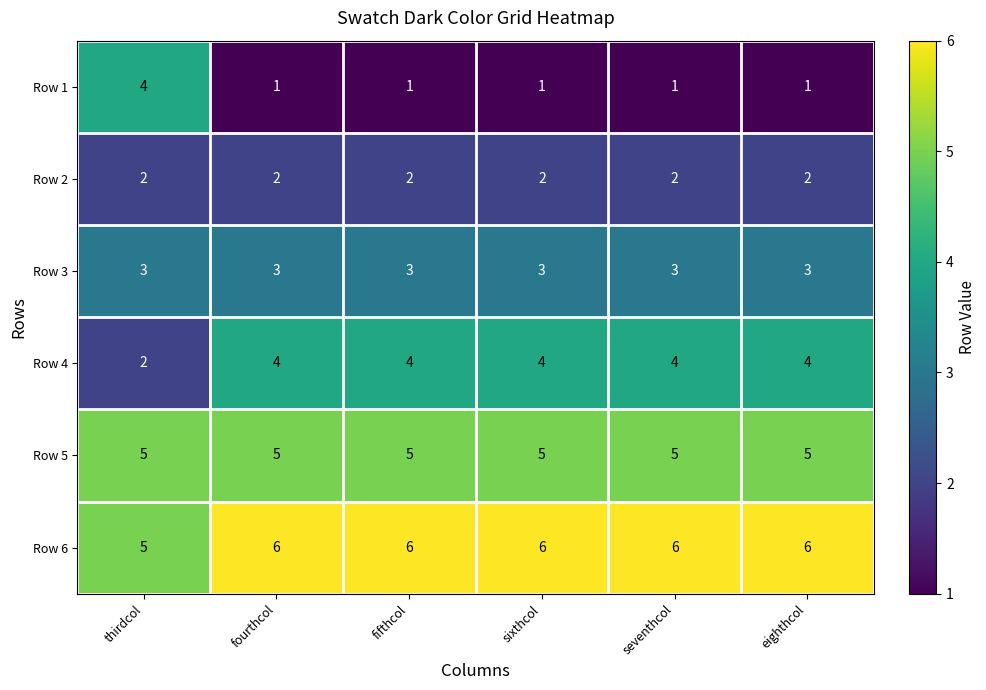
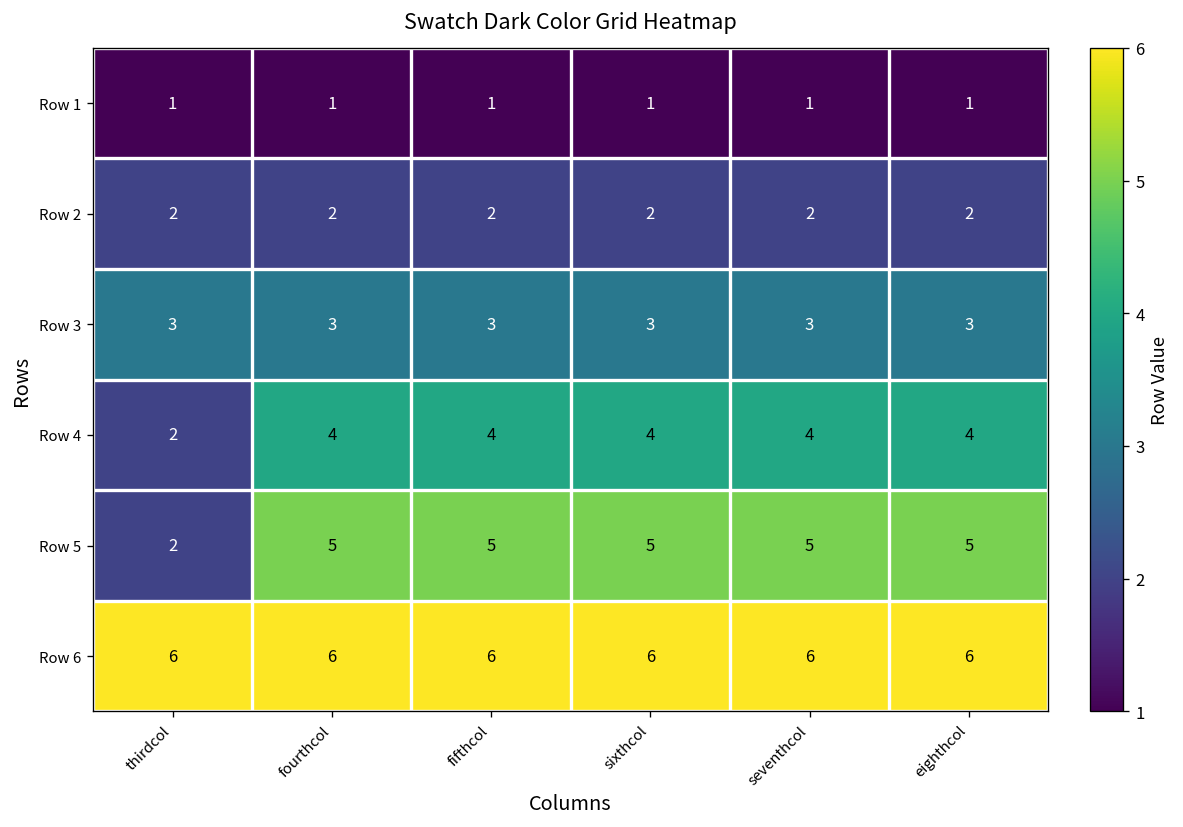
  {
    "Row 1": {
-     "thirdcol": 4,
+     "thirdcol": 1,
      "fourthcol": 1,
      "fifthcol": 1,
      "sixthcol": 1,
      "seventhcol": 1,
      "eighthcol": 1
    },
    "Row 2": {
      "thirdcol": 2,
      "fourthcol": 2,
      "fifthcol": 2,
      "sixthcol": 2,
      "seventhcol": 2,
      "eighthcol": 2
    },
    "Row 3": {
      "thirdcol": 3,
      "fourthcol": 3,
      "fifthcol": 3,
      "sixthcol": 3,
      "seventhcol": 3,
      "eighthcol": 3
    },
    "Row 4": {
      "thirdcol": 2,
      "fourthcol": 4,
      "fifthcol": 4,
      "sixthcol": 4,
      "seventhcol": 4,
      "eighthcol": 4
    },
    "Row 5": {
-     "thirdcol": 5,
+     "thirdcol": 2,
      "fourthcol": 5,
      "fifthcol": 5,
      "sixthcol": 5,
      "seventhcol": 5,
      "eighthcol": 5
    },
    "Row 6": {
-     "thirdcol": 5,
+     "thirdcol": 6,
      "fourthcol": 6,
      "fifthcol": 6,
      "sixthcol": 6,
      "seventhcol": 6,
      "eighthcol": 6
    }
  }
